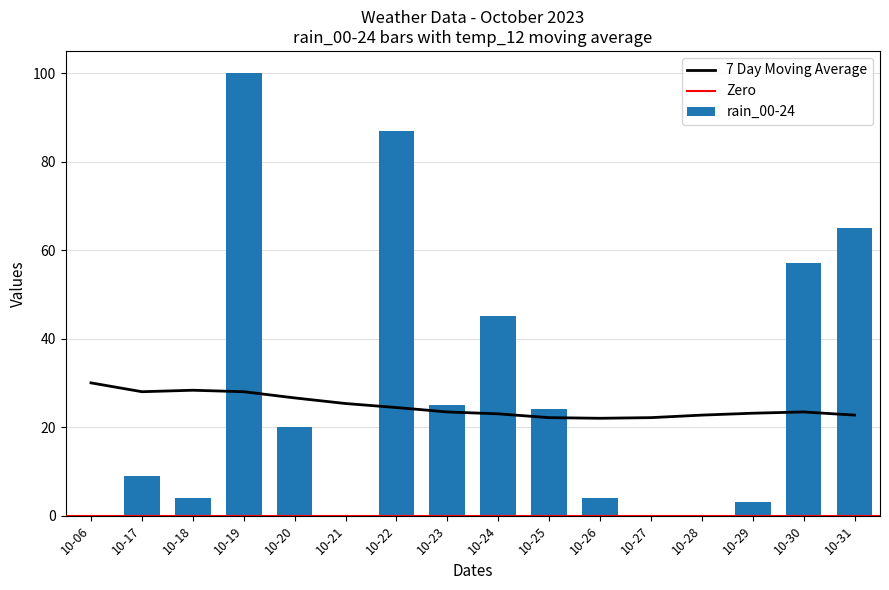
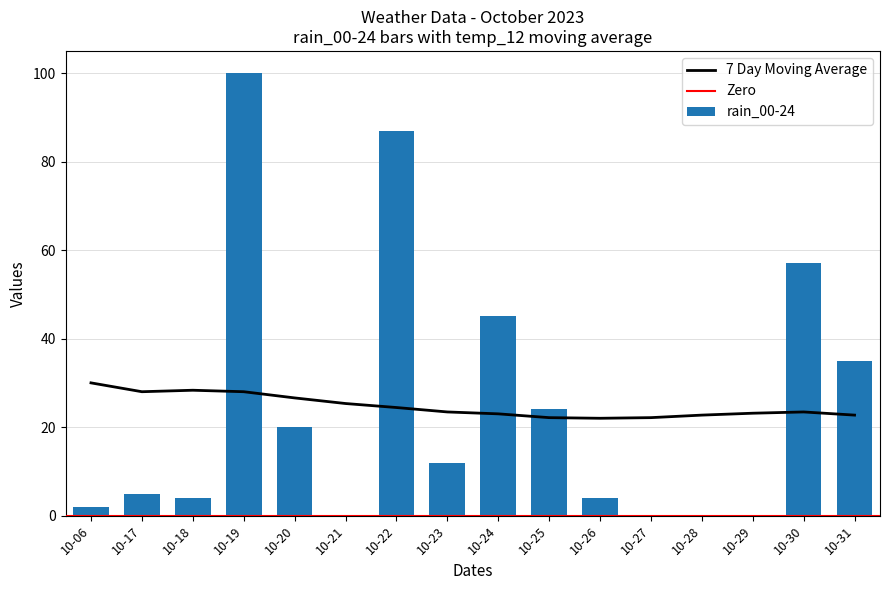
  {
    "rain_00-24": {
-     "10-06": 0,
-     "10-17": 9,
+     "10-06": 2,
+     "10-17": 5,
      "10-18": 4,
      "10-19": 100,
      "10-20": 20,
      "10-21": 0,
      "10-22": 87,
-     "10-23": 25,
+     "10-23": 12,
      "10-24": 45,
      "10-25": 24,
      "10-26": 4,
      "10-27": 0,
      "10-28": 0,
-     "10-29": 3,
+     "10-29": 0,
      "10-30": 57,
-     "10-31": 65
+     "10-31": 35
    },
    "7 Day Moving Average": {
      "10-06": 30,
      "10-17": 28,
      "10-18": 28,
      "10-19": 28,
      "10-20": 27,
      "10-21": 25,
      "10-22": 24,
      "10-23": 23,
      "10-24": 23,
      "10-25": 22,
      "10-26": 22,
      "10-27": 22,
      "10-28": 23,
      "10-29": 23,
      "10-30": 23,
      "10-31": 23
    }
  }
